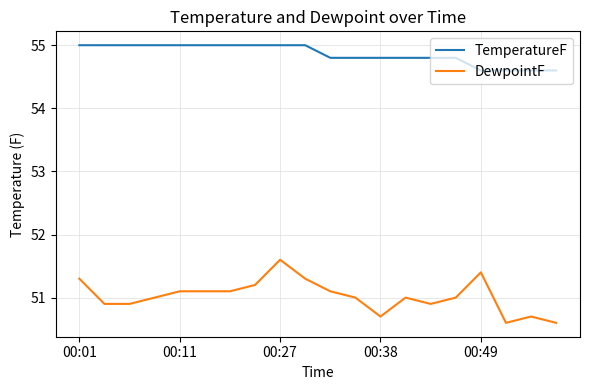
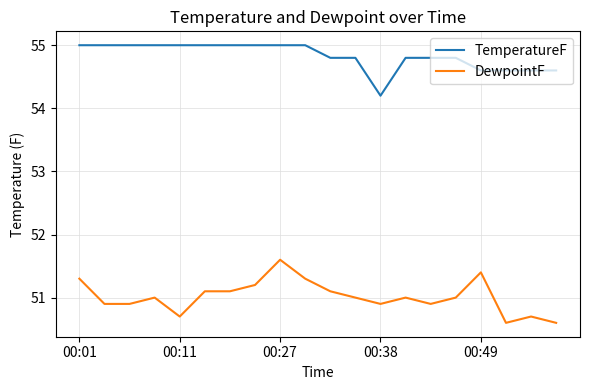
  {
    "TemperatureF": {
      "00:01": 55.0,
      "00:11": 55.0,
      "00:27": 55.0,
-     "00:38": 54.8
+     "00:38": 54.2
    },
    "DewpointF": {
      "00:01": 51.3,
-     "00:11": 51.1,
+     "00:11": 50.7,
      "00:27": 51.6,
-     "00:38": 50.7,
+     "00:38": 50.9,
      "00:49": 51.4
    }
  }
